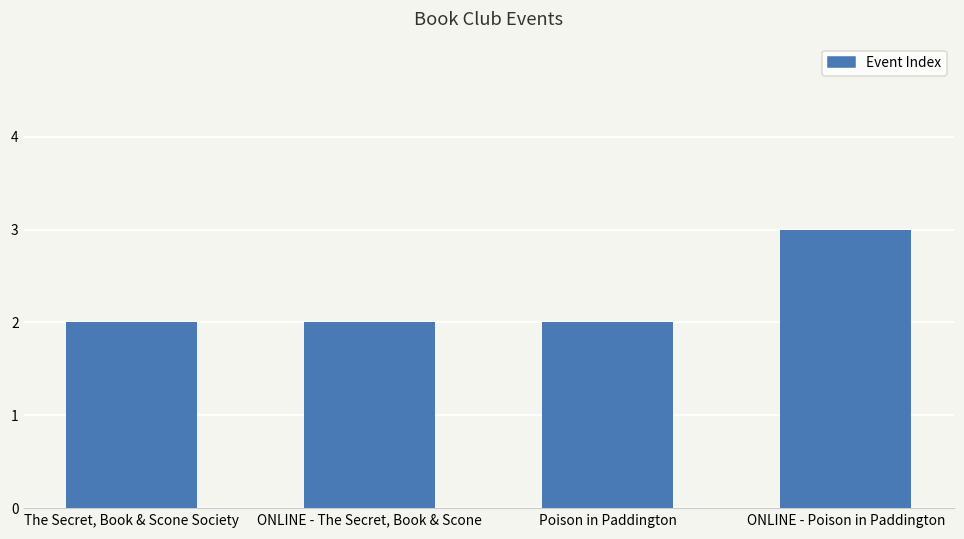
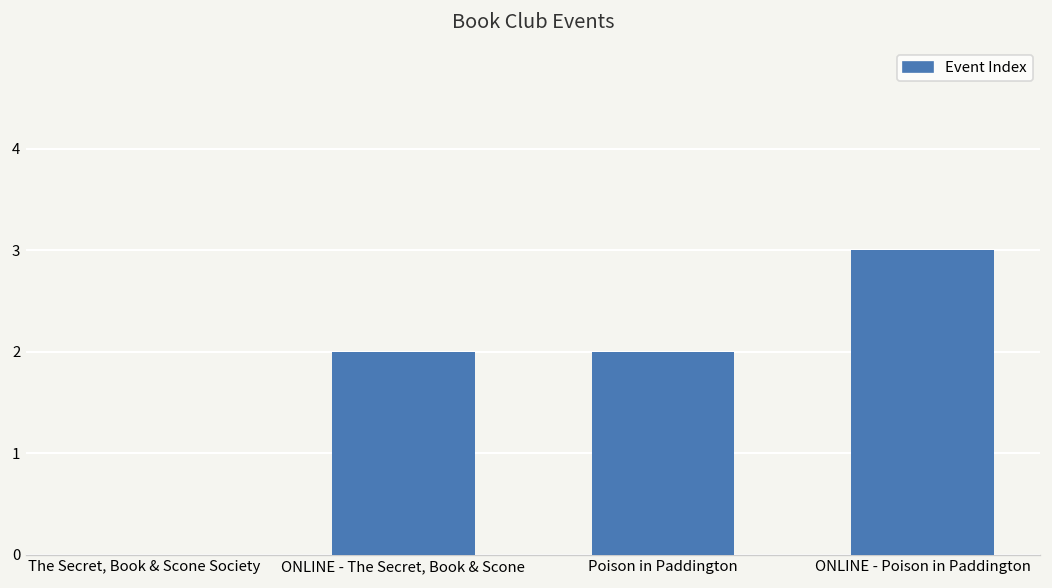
  {
-   "The Secret, Book & Scone Society": 2,
+   "The Secret, Book & Scone Society": 0,
    "ONLINE - The Secret, Book & Scone": 2,
    "Poison in Paddington": 2,
    "ONLINE - Poison in Paddington": 3
  }
